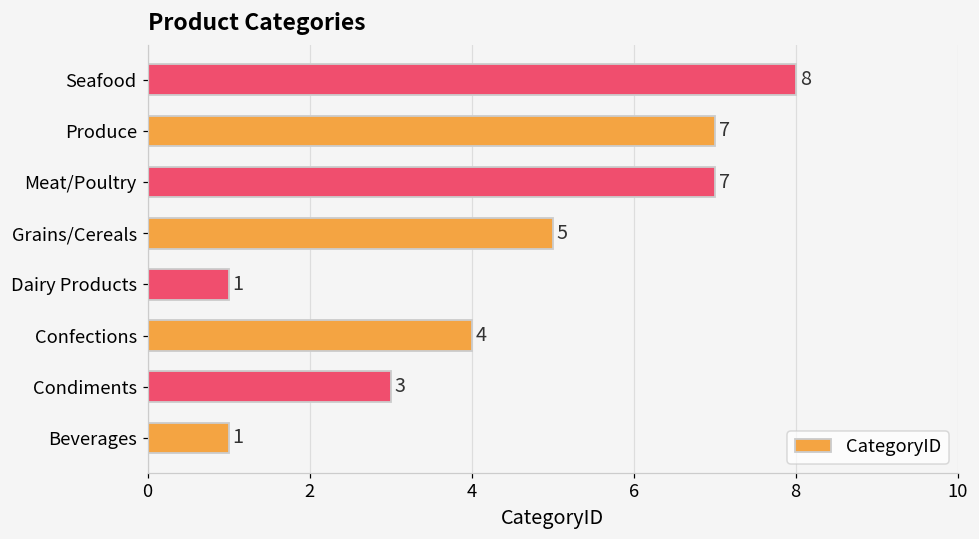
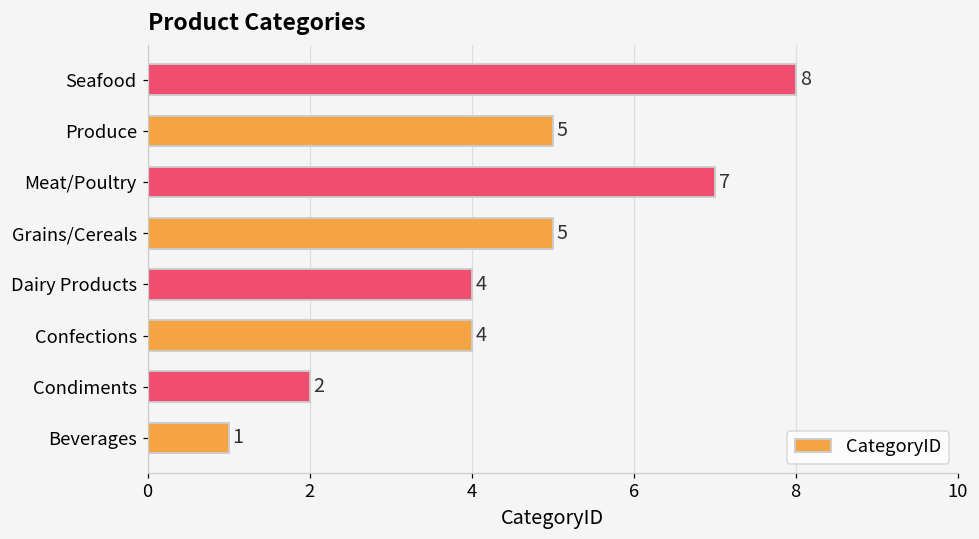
  {
    "Seafood": 8,
-   "Produce": 7,
+   "Produce": 5,
    "Meat/Poultry": 7,
    "Grains/Cereals": 5,
-   "Dairy Products": 1,
+   "Dairy Products": 4,
    "Confections": 4,
-   "Condiments": 3,
+   "Condiments": 2,
    "Beverages": 1
  }
